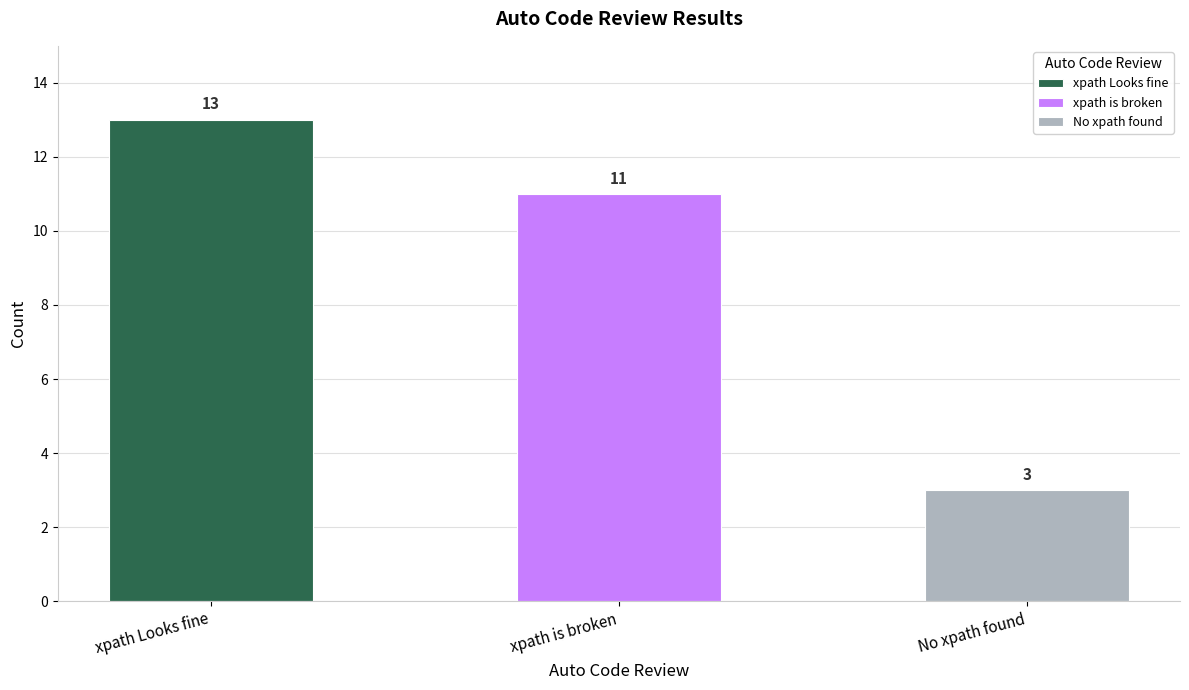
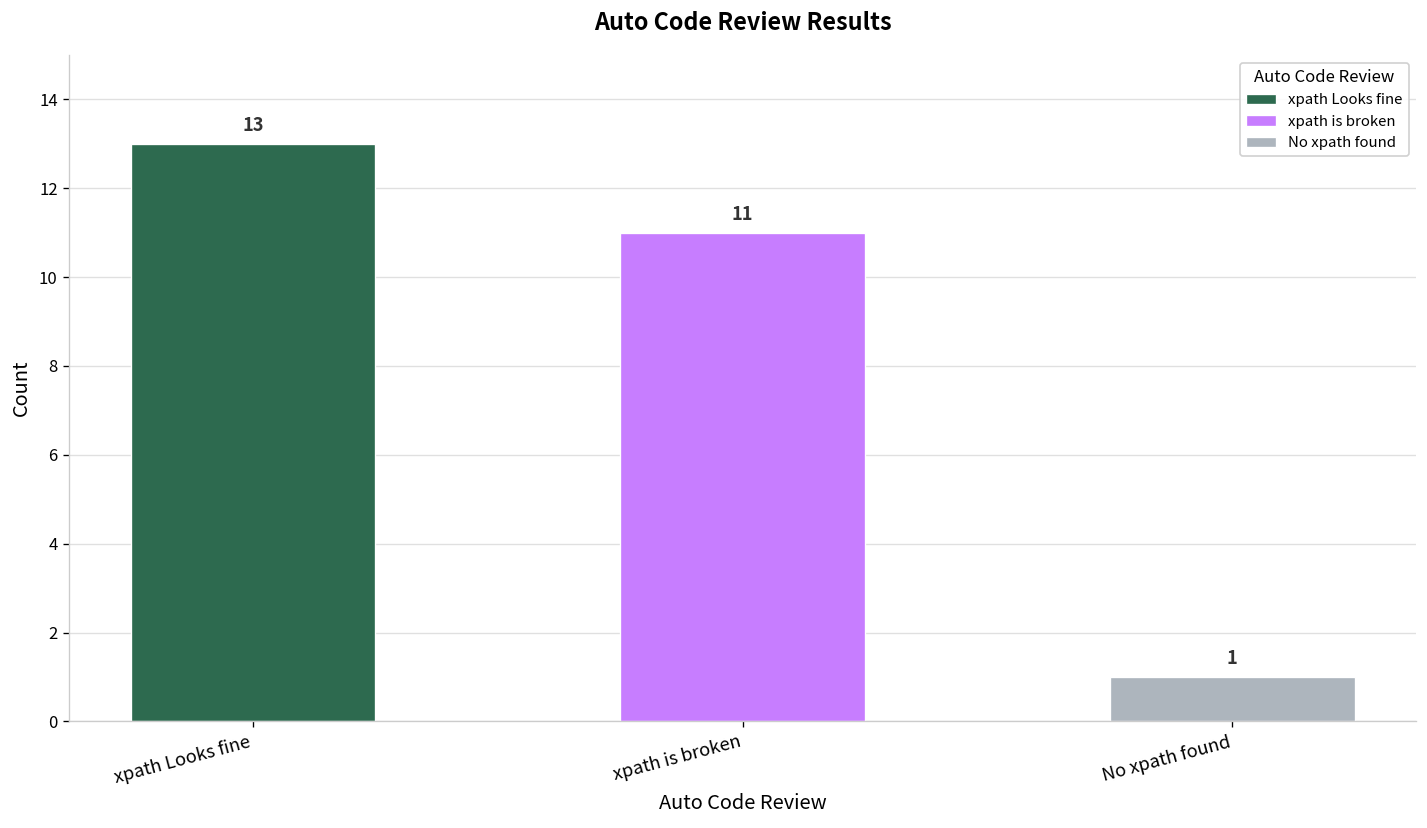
  {
    "xpath Looks fine": 13,
    "xpath is broken": 11,
-   "No xpath found": 3
+   "No xpath found": 1
  }
